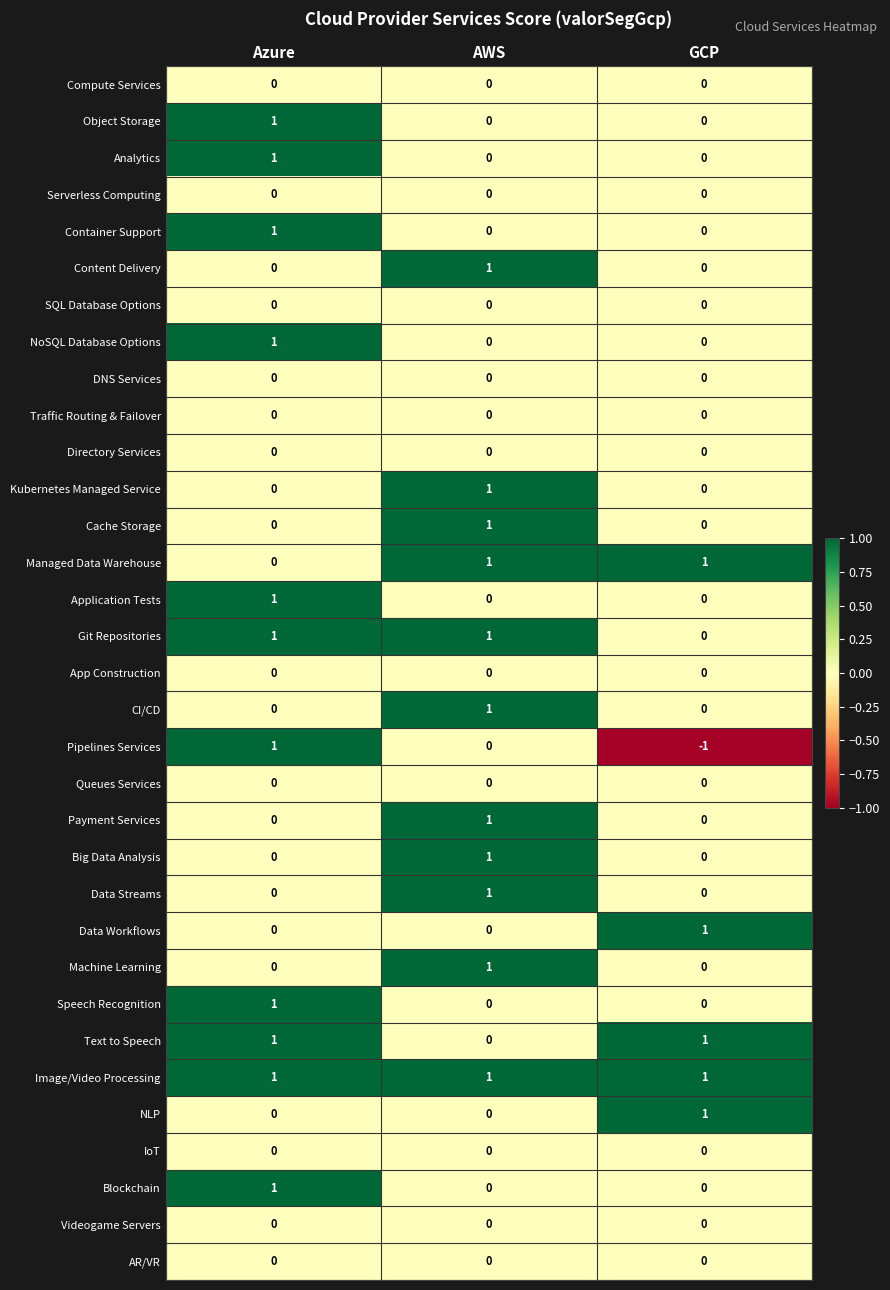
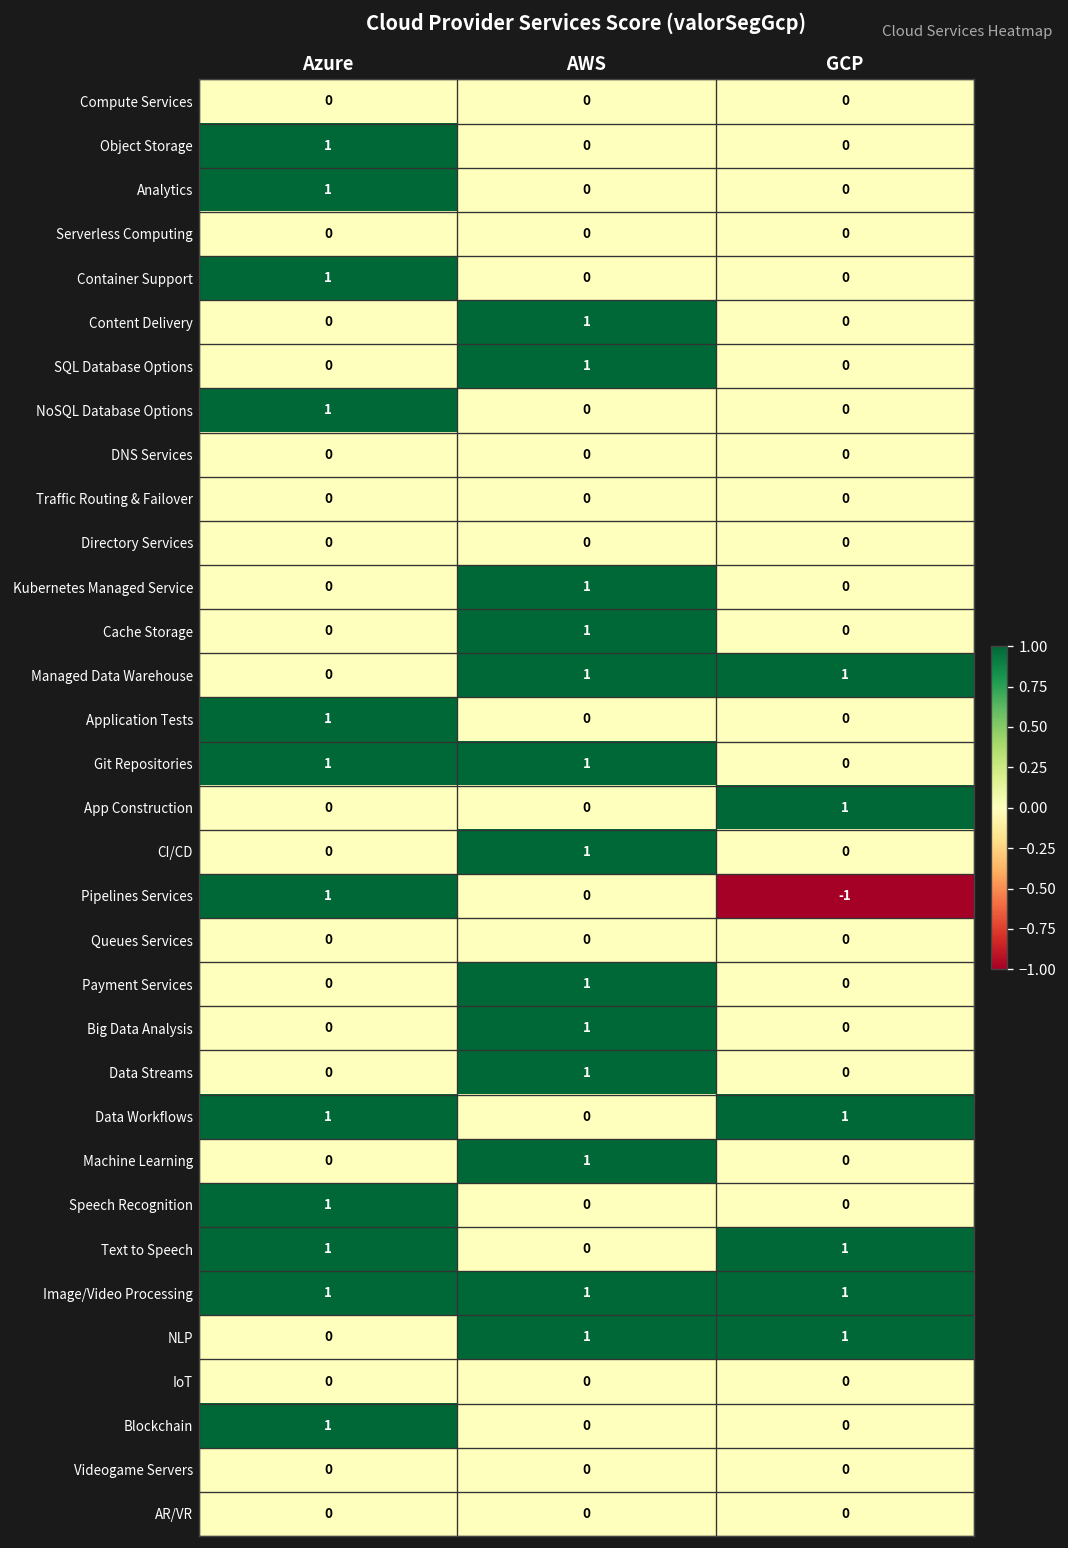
  {
    "Compute Services": {
      "Azure": 0,
      "AWS": 0,
      "GCP": 0
    },
    "Object Storage": {
      "Azure": 1,
      "AWS": 0,
      "GCP": 0
    },
    "Analytics": {
      "Azure": 1,
      "AWS": 0,
      "GCP": 0
    },
    "Serverless Computing": {
      "Azure": 0,
      "AWS": 0,
      "GCP": 0
    },
    "Container Support": {
      "Azure": 1,
      "AWS": 0,
      "GCP": 0
    },
    "Content Delivery": {
      "Azure": 0,
      "AWS": 1,
      "GCP": 0
    },
    "SQL Database Options": {
      "Azure": 0,
-     "AWS": 0,
+     "AWS": 1,
      "GCP": 0
    },
    "NoSQL Database Options": {
      "Azure": 1,
      "AWS": 0,
      "GCP": 0
    },
    "DNS Services": {
      "Azure": 0,
      "AWS": 0,
      "GCP": 0
    },
    "Traffic Routing & Failover": {
      "Azure": 0,
      "AWS": 0,
      "GCP": 0
    },
    "Directory Services": {
      "Azure": 0,
      "AWS": 0,
      "GCP": 0
    },
    "Kubernetes Managed Service": {
      "Azure": 0,
      "AWS": 1,
      "GCP": 0
    },
    "Cache Storage": {
      "Azure": 0,
      "AWS": 1,
      "GCP": 0
    },
    "Managed Data Warehouse": {
      "Azure": 0,
      "AWS": 1,
      "GCP": 1
    },
    "Application Tests": {
      "Azure": 1,
      "AWS": 0,
      "GCP": 0
    },
    "Git Repositories": {
      "Azure": 1,
      "AWS": 1,
      "GCP": 0
    },
    "App Construction": {
      "Azure": 0,
      "AWS": 0,
-     "GCP": 0
+     "GCP": 1
    },
    "CI/CD": {
      "Azure": 0,
      "AWS": 1,
      "GCP": 0
    },
    "Pipelines Services": {
      "Azure": 1,
      "AWS": 0,
      "GCP": -1
    },
    "Queues Services": {
      "Azure": 0,
      "AWS": 0,
      "GCP": 0
    },
    "Payment Services": {
      "Azure": 0,
      "AWS": 1,
      "GCP": 0
    },
    "Big Data Analysis": {
      "Azure": 0,
      "AWS": 1,
      "GCP": 0
    },
    "Data Streams": {
      "Azure": 0,
      "AWS": 1,
      "GCP": 0
    },
    "Data Workflows": {
-     "Azure": 0,
+     "Azure": 1,
      "AWS": 0,
      "GCP": 1
    },
    "Machine Learning": {
      "Azure": 0,
      "AWS": 1,
      "GCP": 0
    },
    "Speech Recognition": {
      "Azure": 1,
      "AWS": 0,
      "GCP": 0
    },
    "Text to Speech": {
      "Azure": 1,
      "AWS": 0,
      "GCP": 1
    },
    "Image/Video Processing": {
      "Azure": 1,
      "AWS": 1,
      "GCP": 1
    },
    "NLP": {
      "Azure": 0,
-     "AWS": 0,
+     "AWS": 1,
      "GCP": 1
    },
    "IoT": {
      "Azure": 0,
      "AWS": 0,
      "GCP": 0
    },
    "Blockchain": {
      "Azure": 1,
      "AWS": 0,
      "GCP": 0
    },
    "Videogame Servers": {
      "Azure": 0,
      "AWS": 0,
      "GCP": 0
    },
    "AR/VR": {
      "Azure": 0,
      "AWS": 0,
      "GCP": 0
    }
  }
